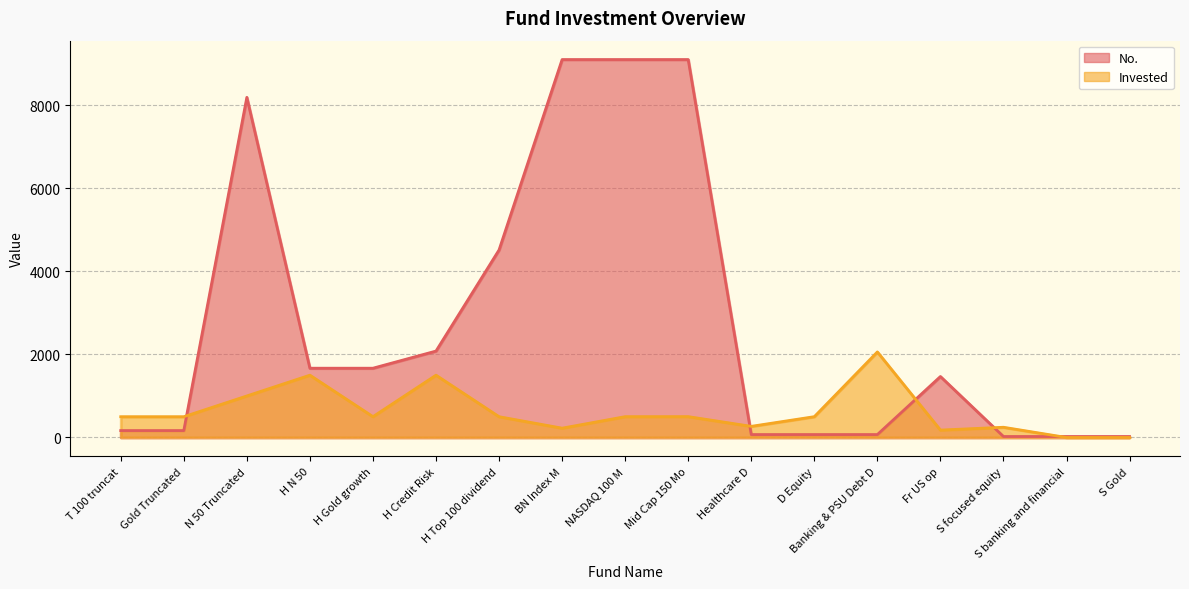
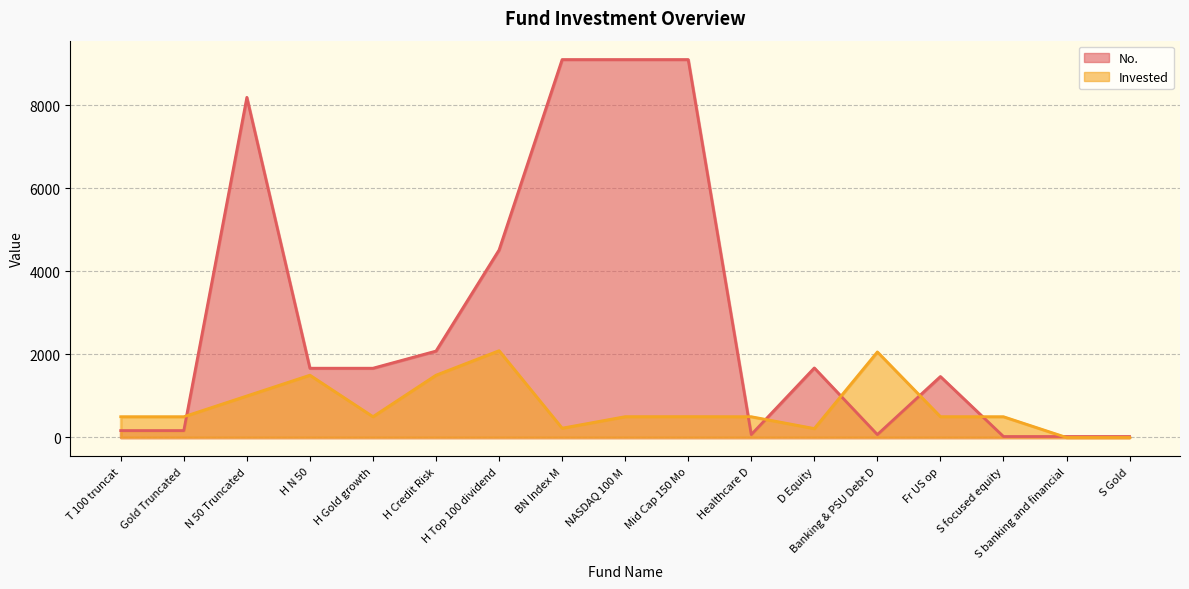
  {
    "No.": {
      "T 100 truncat": 200,
      "Gold Truncated": 200,
      "N 50 Truncated": 8200,
      "H N 50": 1700,
      "H Gold growth": 1700,
      "H Credit Risk": 2100,
      "H Top 100 dividend": 4500,
      "BN Index M": 9100,
      "NASDAQ 100 M": 9100,
      "Mid Cap 150 Mo": 9100,
      "Healthcare D": 100,
-     "D Equity": 100,
+     "D Equity": 1700,
      "Banking & PSU Debt D": 100,
      "Fr US op": 1500,
      "S focused equity": 0
    },
    "Invested": {
      "T 100 truncat": 500,
      "Gold Truncated": 500,
      "N 50 Truncated": 1000,
      "H N 50": 1500,
      "H Gold growth": 500,
      "H Credit Risk": 1500,
-     "H Top 100 dividend": 500,
+     "H Top 100 dividend": 2100,
      "BN Index M": 200,
      "NASDAQ 100 M": 500,
      "Mid Cap 150 Mo": 500,
-     "Healthcare D": 300,
-     "D Equity": 500,
+     "Healthcare D": 500,
+     "D Equity": 200,
      "Banking & PSU Debt D": 2100,
-     "Fr US op": 200,
-     "S focused equity": 200
+     "Fr US op": 500,
+     "S focused equity": 500
    }
  }
